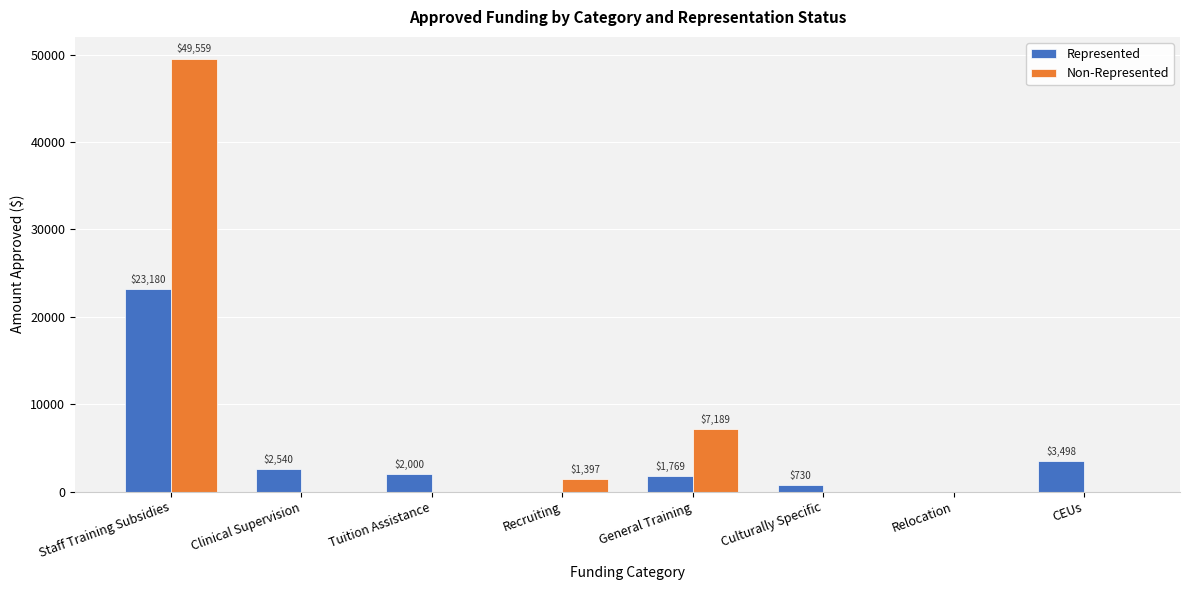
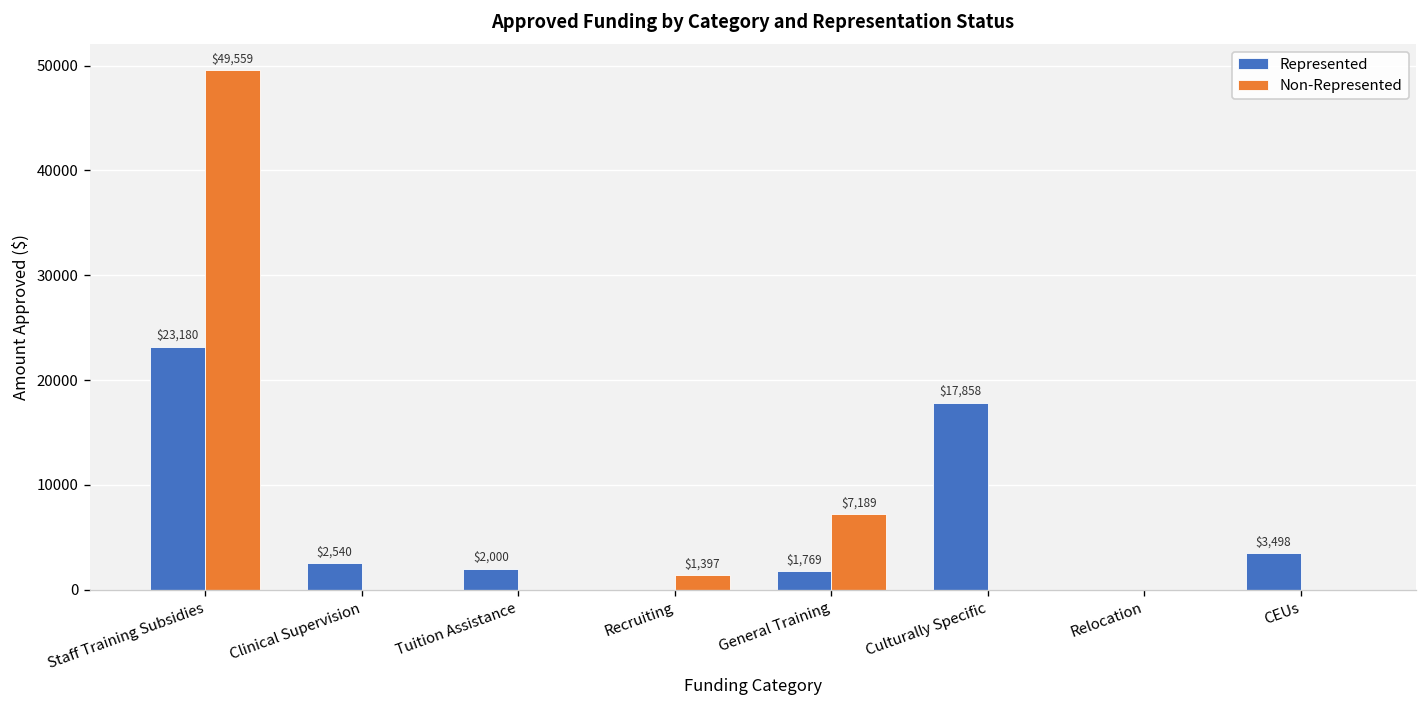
  {
    "Represented": {
      "Staff Training Subsidies": "$23,180",
      "Clinical Supervision": "$2,540",
      "Tuition Assistance": "$2,000",
      "General Training": "$1,769",
-     "Culturally Specific": "$730",
+     "Culturally Specific": "$17,858",
      "CEUs": "$3,498"
    },
    "Non-Represented": {
      "Staff Training Subsidies": "$49,559",
      "Recruiting": "$1,397",
      "General Training": "$7,189"
    }
  }
